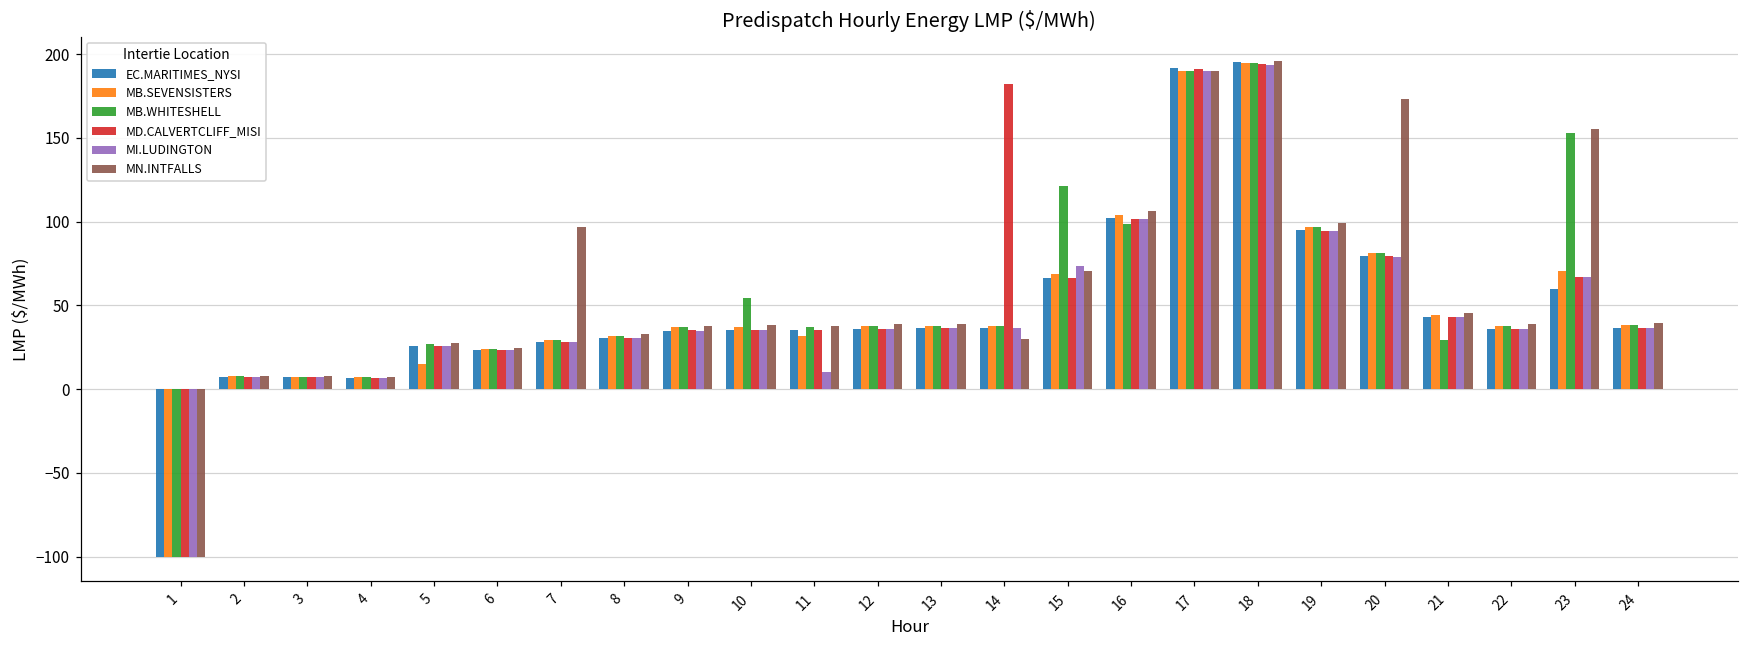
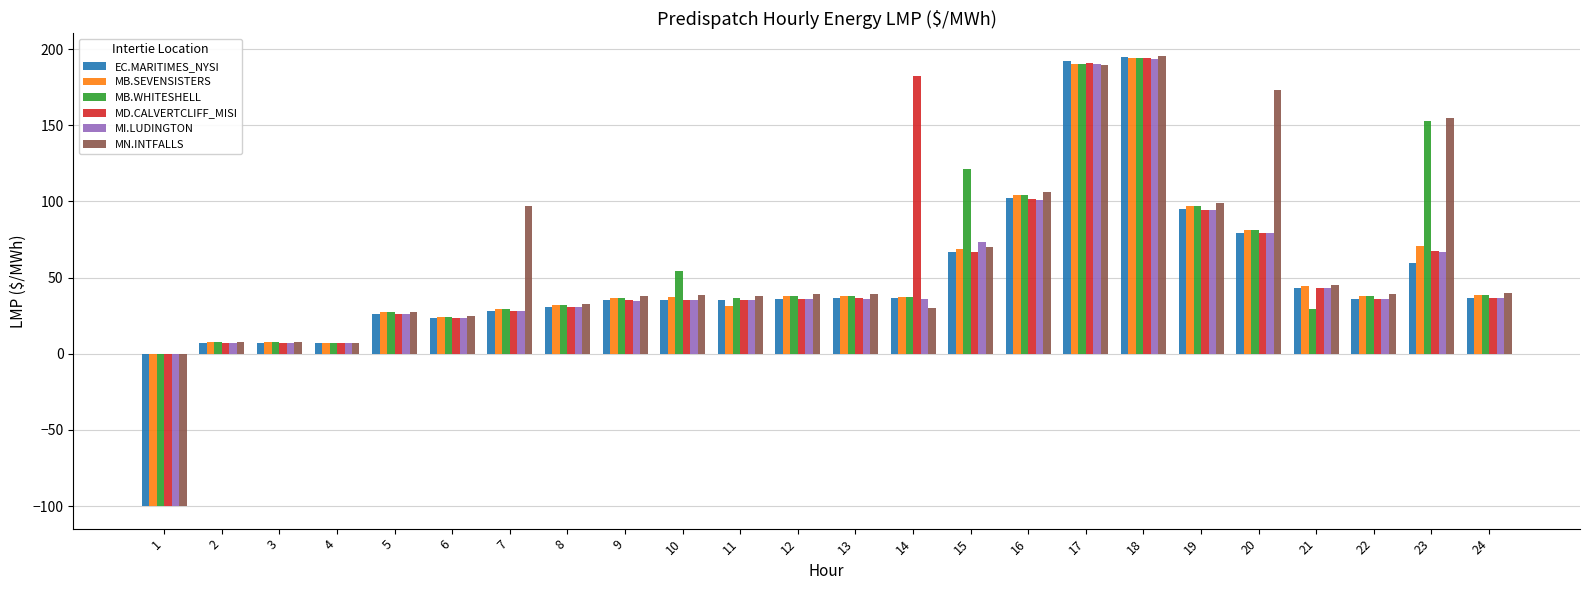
  {
    "EC.MARITIMES_NYSI": {
      "1": -100,
      "2": 7,
      "3": 7,
      "4": 7,
      "5": 26,
      "6": 23,
      "7": 28,
      "8": 31,
      "9": 35,
      "10": 35,
      "11": 35,
      "12": 36,
      "13": 36,
      "14": 36,
      "15": 67,
      "16": 102,
      "17": 192,
      "18": 195,
      "19": 95,
      "20": 79,
      "21": 43,
      "22": 36,
      "23": 60,
      "24": 37
    },
    "MB.SEVENSISTERS": {
      "1": -100,
      "2": 8,
      "3": 7,
      "4": 7,
-     "5": 15,
+     "5": 27,
      "6": 24,
      "7": 29,
      "8": 32,
      "9": 37,
      "10": 37,
      "11": 31,
      "12": 38,
      "13": 38,
      "14": 38,
      "15": 69,
      "16": 104,
      "17": 190,
      "18": 194,
      "19": 97,
      "20": 81,
      "21": 44,
      "22": 38,
      "23": 71,
      "24": 38
    },
    "MB.WHITESHELL": {
      "1": -100,
      "2": 8,
      "3": 7,
      "4": 7,
      "5": 27,
      "6": 24,
      "7": 29,
      "8": 32,
      "9": 37,
      "10": 55,
      "11": 37,
      "12": 38,
      "13": 38,
      "14": 38,
      "15": 121,
-     "16": 98,
+     "16": 104,
      "17": 190,
      "18": 194,
      "19": 97,
      "20": 81,
      "21": 29,
      "22": 38,
      "23": 153,
      "24": 38
    },
    "MD.CALVERTCLIFF_MISI": {
      "1": -100,
      "2": 7,
      "3": 7,
      "4": 7,
      "5": 26,
      "6": 23,
      "7": 28,
      "8": 31,
      "9": 35,
      "10": 35,
      "11": 35,
      "12": 36,
      "13": 36,
      "14": 182,
      "15": 67,
      "16": 102,
      "17": 191,
      "18": 194,
      "19": 95,
      "20": 79,
      "21": 43,
      "22": 36,
      "23": 67,
      "24": 37
    },
    "MI.LUDINGTON": {
      "1": -100,
      "2": 7,
      "3": 7,
      "4": 7,
      "5": 26,
      "6": 23,
      "7": 28,
      "8": 31,
      "9": 35,
      "10": 35,
-     "11": 11,
+     "11": 35,
      "12": 36,
      "13": 36,
      "14": 36,
      "15": 73,
      "16": 101,
      "17": 190,
      "18": 193,
      "19": 94,
      "20": 79,
      "21": 43,
      "22": 36,
      "23": 67,
      "24": 36
    },
    "MN.INTFALLS": {
      "1": -100,
      "2": 8,
      "3": 8,
      "4": 7,
      "5": 28,
      "6": 25,
      "7": 97,
      "8": 33,
      "9": 38,
      "10": 38,
      "11": 38,
      "12": 39,
      "13": 39,
      "14": 30,
      "15": 70,
      "16": 106,
      "17": 190,
      "18": 196,
      "19": 99,
      "20": 173,
      "21": 45,
      "22": 39,
      "23": 155,
      "24": 40
    }
  }
